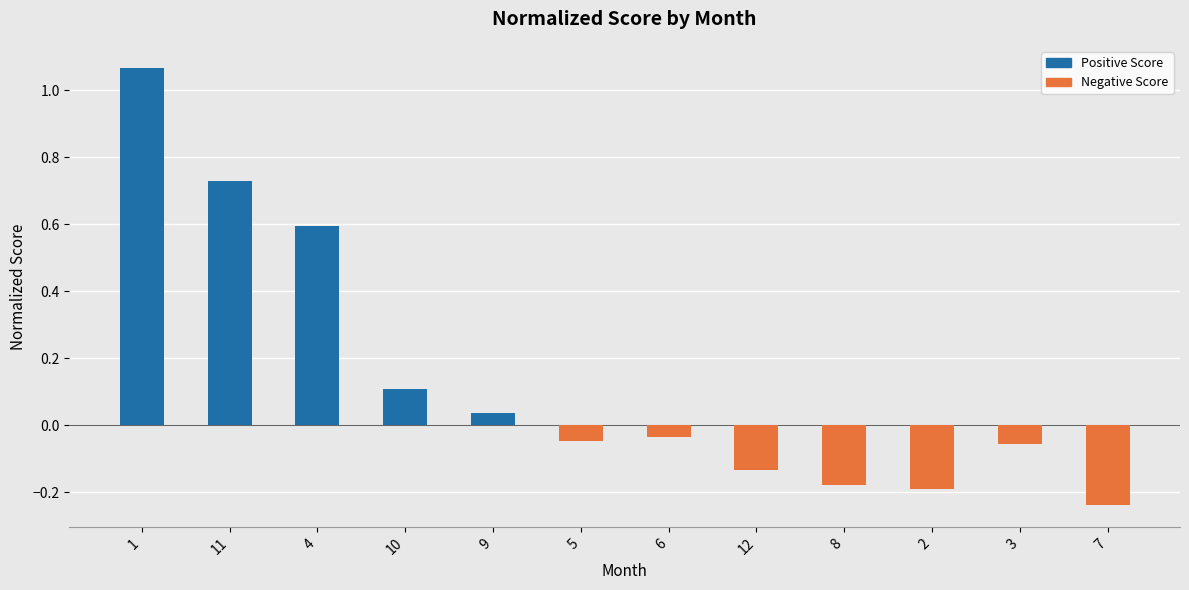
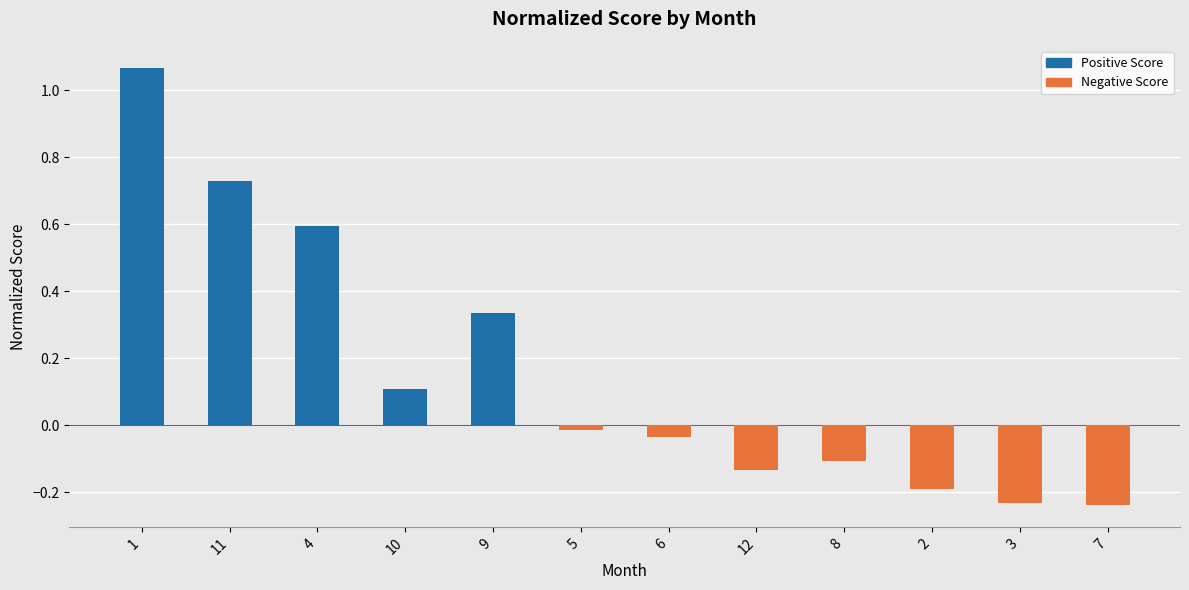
  {
    "1": 1.07,
    "11": 0.73,
    "4": 0.60,
    "10": 0.11,
-   "9": 0.04,
-   "5": -0.05,
+   "9": 0.34,
+   "5": -0.01,
    "6": -0.03,
    "12": -0.13,
-   "8": -0.18,
+   "8": -0.11,
    "2": -0.19,
-   "3": -0.06,
+   "3": -0.23,
    "7": -0.24
  }
